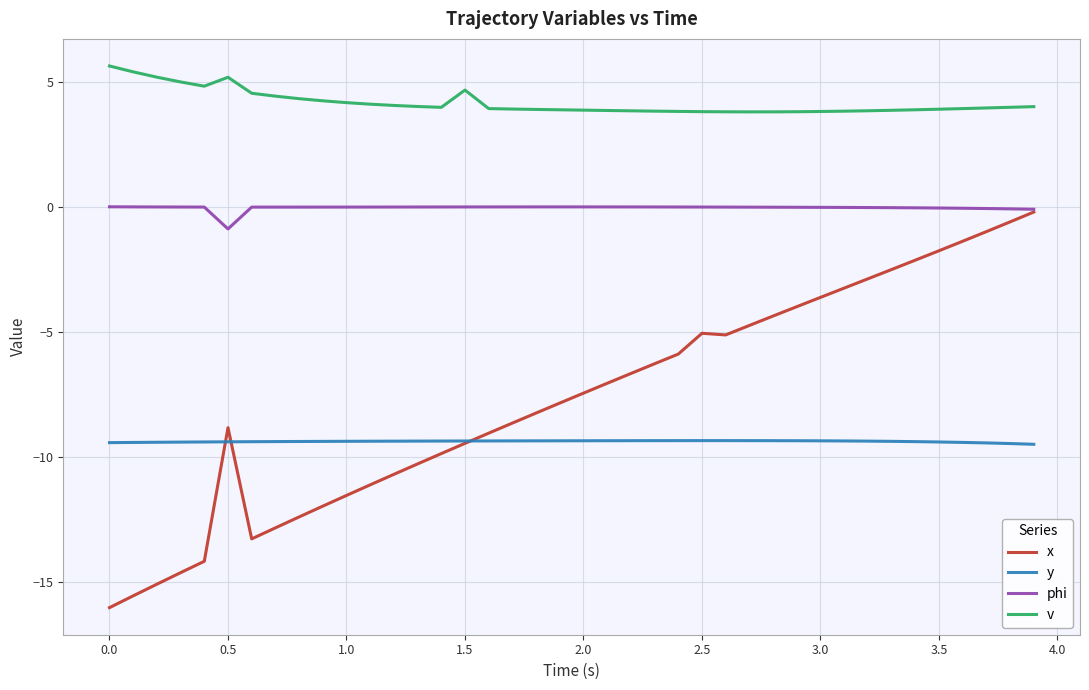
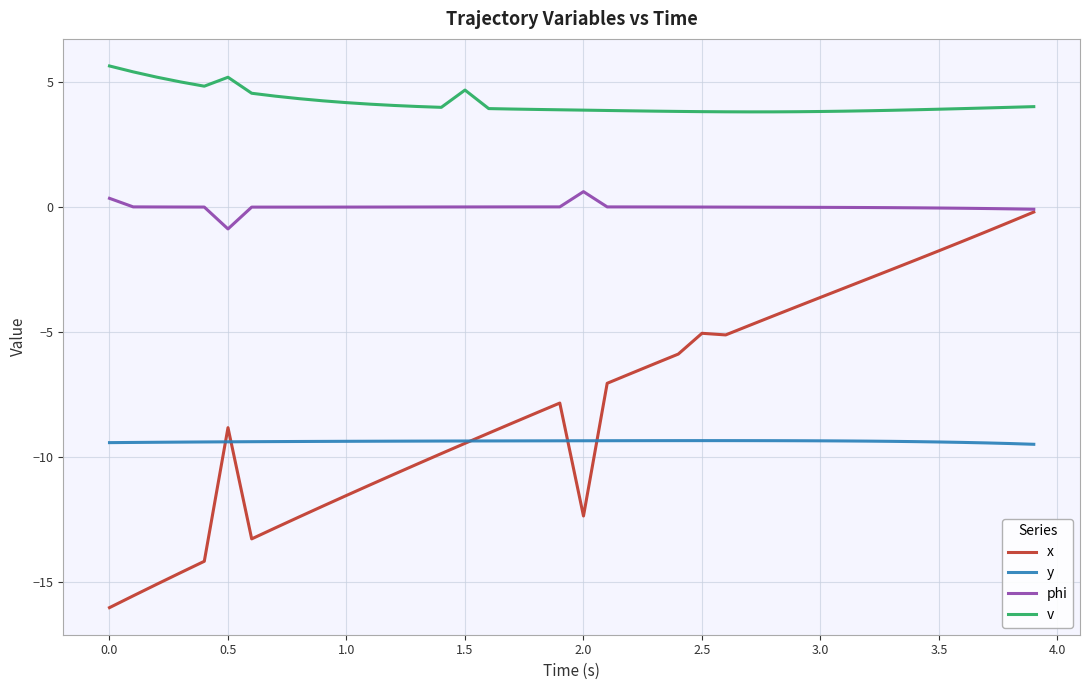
  {
    "x": {
      "0.0": -16.0,
      "0.5": -8.8,
      "1.0": -11.5,
-     "2.0": -7.4,
+     "2.0": -12.4,
      "2.5": -5.1,
      "3.0": -3.6,
      "3.5": -1.7
    },
    "y": {
      "0.0": -9.4,
      "0.5": -9.4,
      "1.0": -9.4,
      "2.0": -9.4,
      "2.5": -9.3,
      "3.0": -9.4,
      "3.5": -9.4
    },
    "phi": {
-     "0.0": 0.0,
+     "0.0": 0.4,
      "0.5": -0.9,
      "1.0": 0.0,
      "1.5": 0.0,
-     "2.0": 0.0,
+     "2.0": 0.6,
      "2.5": 0.0,
      "3.0": 0.0,
      "3.5": 0.0
    },
    "v": {
      "0.0": 5.6,
      "0.5": 5.2,
      "1.0": 4.2,
      "1.5": 4.7,
      "2.0": 3.9,
      "2.5": 3.8,
      "3.0": 3.8,
      "3.5": 3.9
    }
  }
